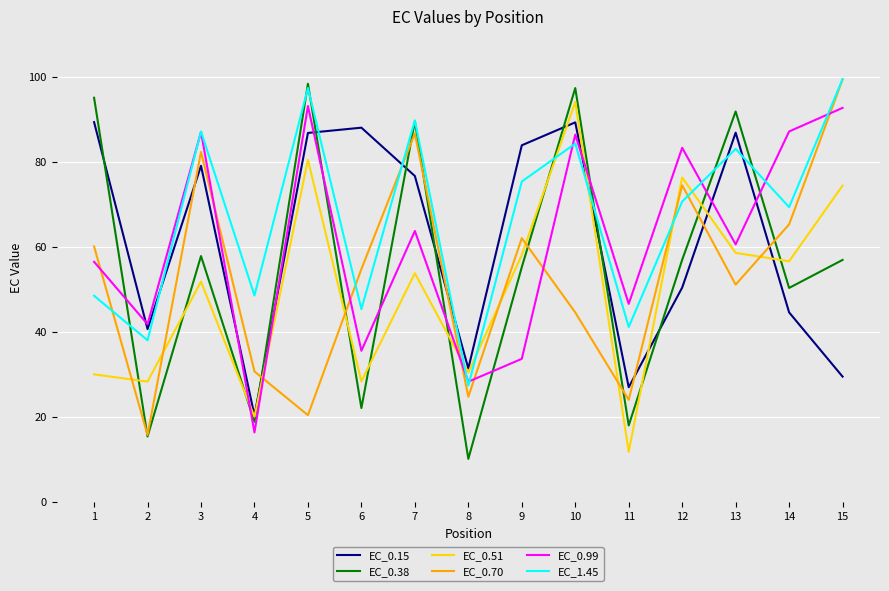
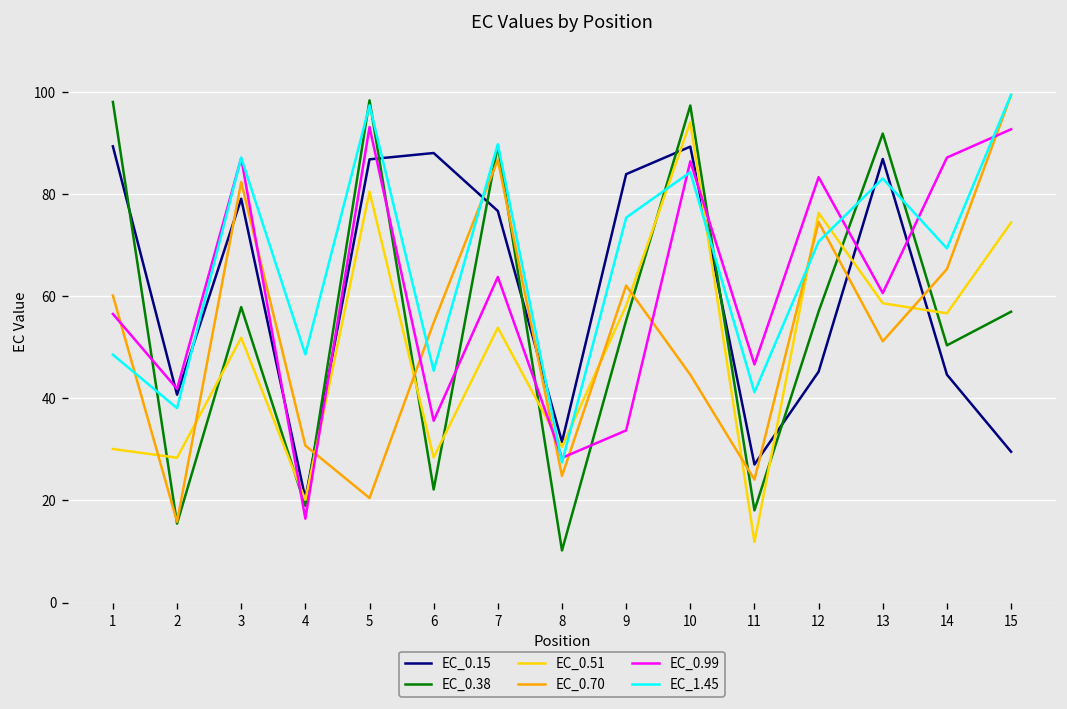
  {
    "EC_0.15": {
      "1": 89,
      "2": 41,
      "3": 79,
      "5": 87,
      "6": 88,
      "7": 77,
      "8": 31,
      "9": 84,
      "10": 89,
      "11": 27,
-     "12": 50,
+     "12": 45,
      "13": 87,
      "14": 45,
      "15": 30
    },
    "EC_0.38": {
-     "1": 95,
+     "1": 98,
      "3": 58,
      "4": 19,
      "5": 98,
      "6": 22,
      "8": 10,
      "9": 55,
      "10": 97,
      "11": 18,
      "12": 57,
      "13": 92,
      "14": 50,
      "15": 57
    },
    "EC_0.99": {
      "1": 56,
      "2": 42,
      "4": 16,
      "5": 93,
      "6": 36,
      "7": 64,
      "8": 28,
      "9": 34,
      "10": 86,
      "11": 47,
      "12": 83,
      "13": 61,
      "14": 87,
      "15": 93
    },
    "EC_1.45": {
      "1": 49,
      "2": 38,
      "4": 49,
      "5": 97,
      "6": 45,
      "8": 27,
      "9": 75,
      "10": 84,
      "11": 41,
      "12": 71,
      "13": 83,
      "14": 69
    }
  }
